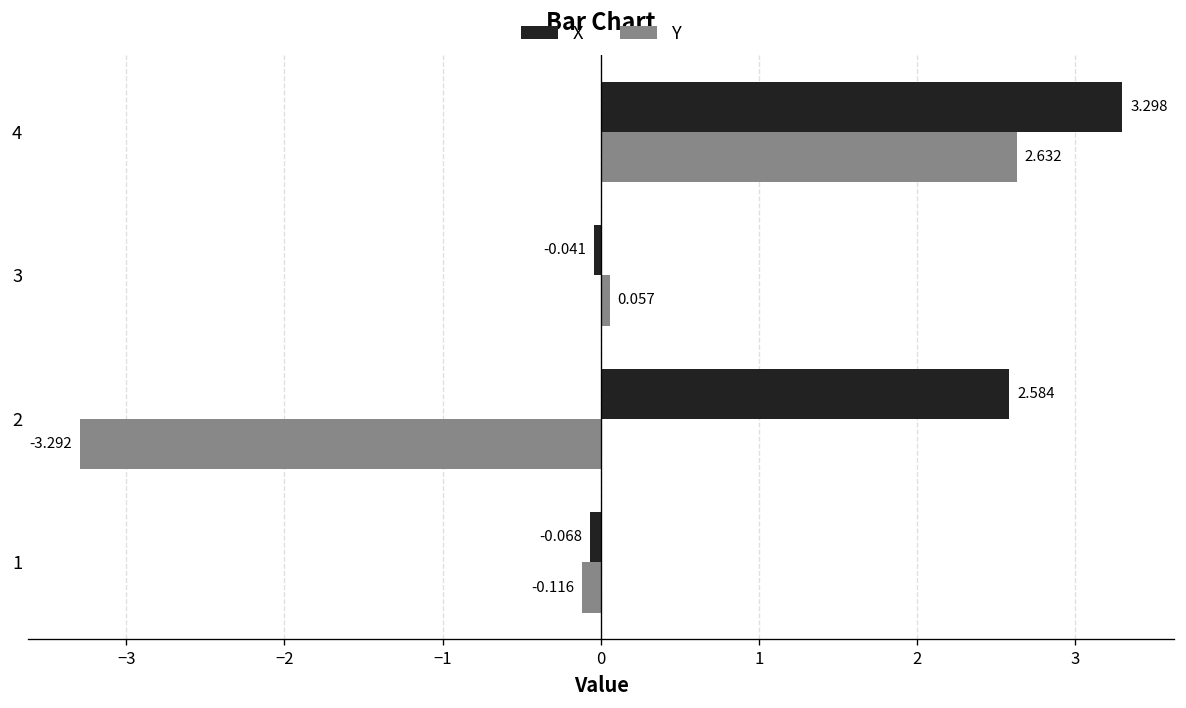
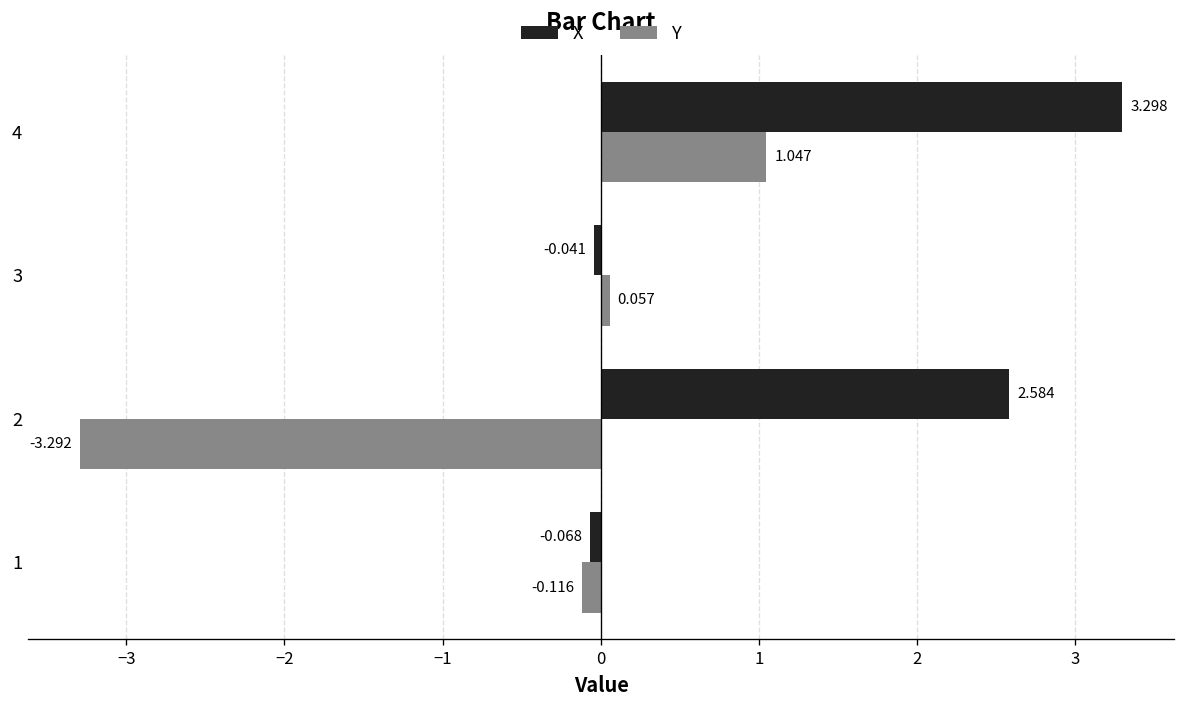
  {
    "X": {
      "4": 3.298,
      "3": -0.041,
      "2": 2.584,
      "1": -0.068
    },
    "Y": {
-     "4": 2.632,
+     "4": 1.047,
      "3": 0.057,
      "2": -3.292,
      "1": -0.116
    }
  }
